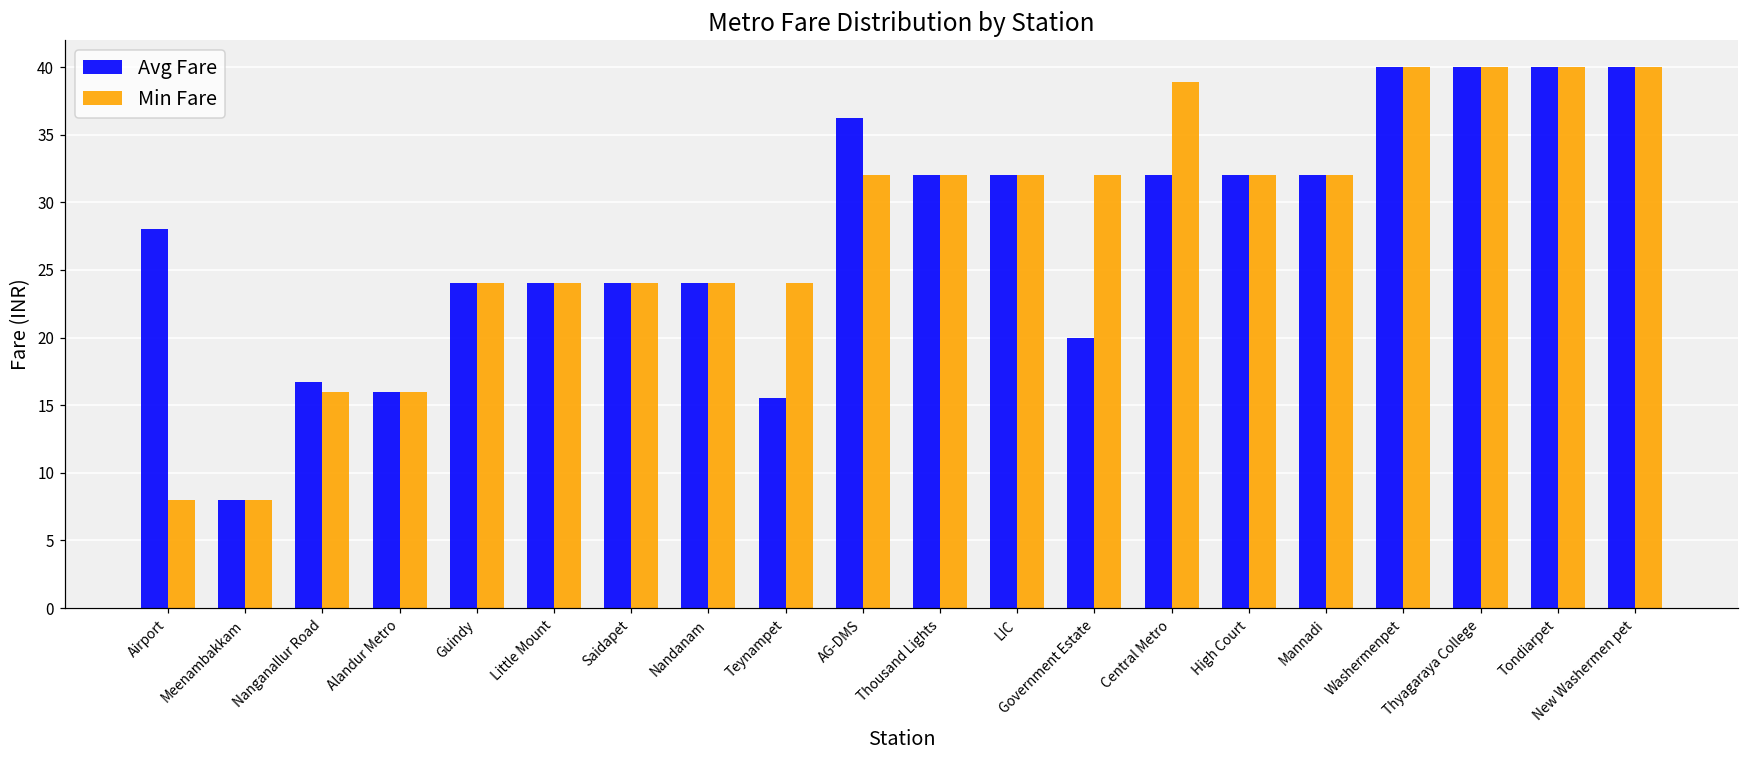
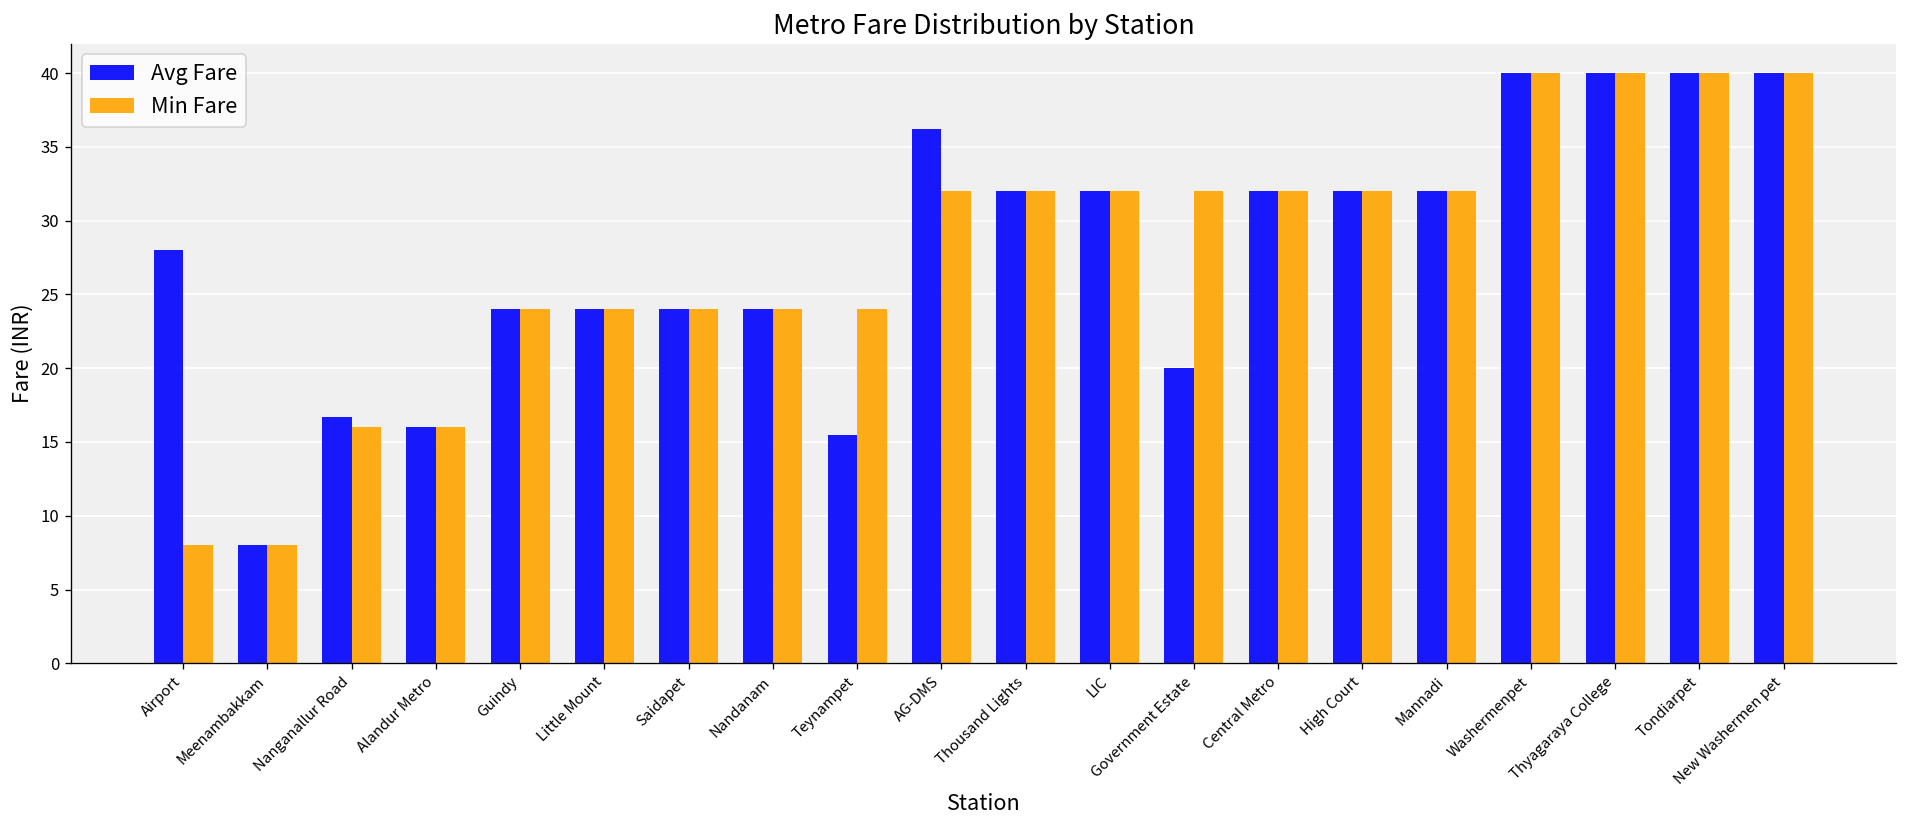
  {
    "Avg Fare": {
      "Airport": 28.0,
      "Meenambakkam": 8.0,
      "Nanganallur Road": 16.7,
      "Alandur Metro": 16.0,
      "Guindy": 24.0,
      "Little Mount": 24.0,
      "Saidapet": 24.0,
      "Nandanam": 24.0,
      "Teynampet": 15.5,
      "AG-DMS": 36.2,
      "Thousand Lights": 32.0,
      "LIC": 32.0,
      "Government Estate": 20.0,
      "Central Metro": 32.0,
      "High Court": 32.0,
      "Mannadi": 32.0,
      "Washermenpet": 40.0,
      "Thyagaraya College": 40.0,
      "Tondiarpet": 40.0,
      "New Washermen pet": 40.0
    },
    "Min Fare": {
      "Airport": 8.0,
      "Meenambakkam": 8.0,
      "Nanganallur Road": 16.0,
      "Alandur Metro": 16.0,
      "Guindy": 24.0,
      "Little Mount": 24.0,
      "Saidapet": 24.0,
      "Nandanam": 24.0,
      "Teynampet": 24.0,
      "AG-DMS": 32.0,
      "Thousand Lights": 32.0,
      "LIC": 32.0,
      "Government Estate": 32.0,
-     "Central Metro": 38.9,
+     "Central Metro": 32.0,
      "High Court": 32.0,
      "Mannadi": 32.0,
      "Washermenpet": 40.0,
      "Thyagaraya College": 40.0,
      "Tondiarpet": 40.0,
      "New Washermen pet": 40.0
    }
  }
